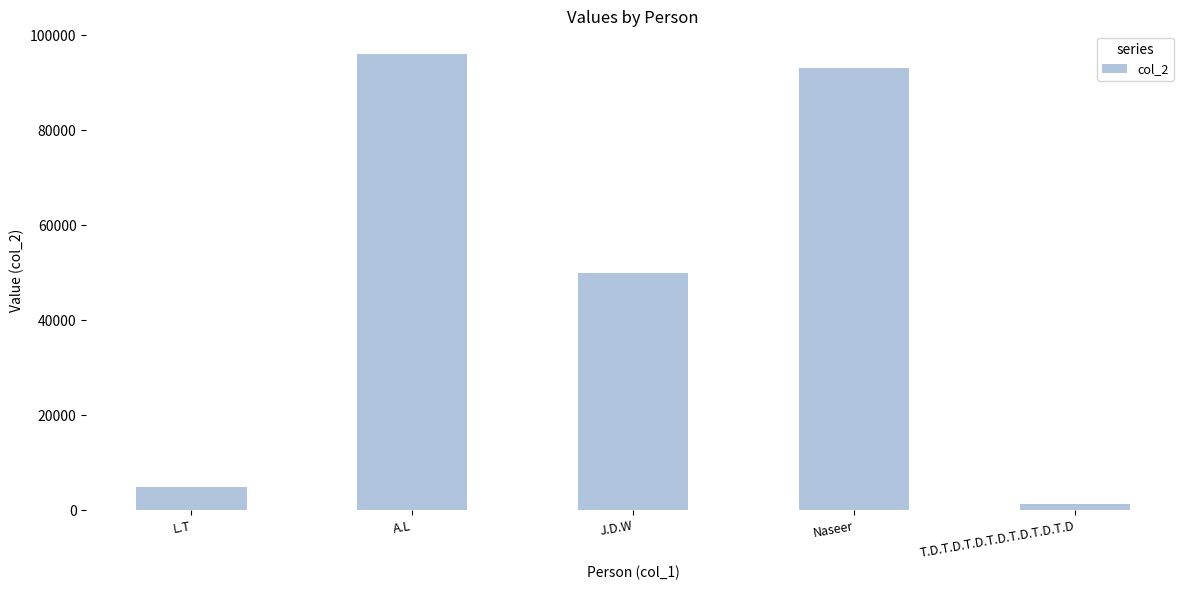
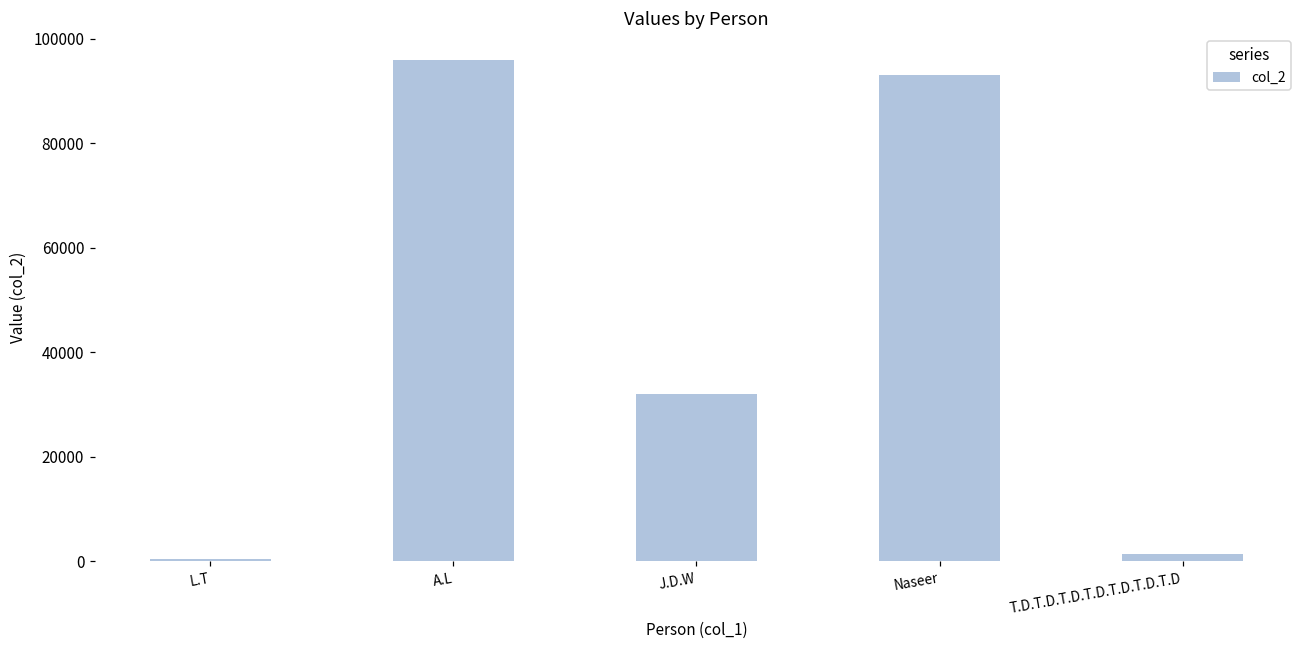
  {
-   "L.T": 5000,
+   "L.T": 1000,
    "A.L": 96000,
-   "J.D.W": 50000,
+   "J.D.W": 32000,
    "Naseer": 93000,
    "T.D.T.D.T.D.T.D.T.D.T.D.T.D": 1000
  }
